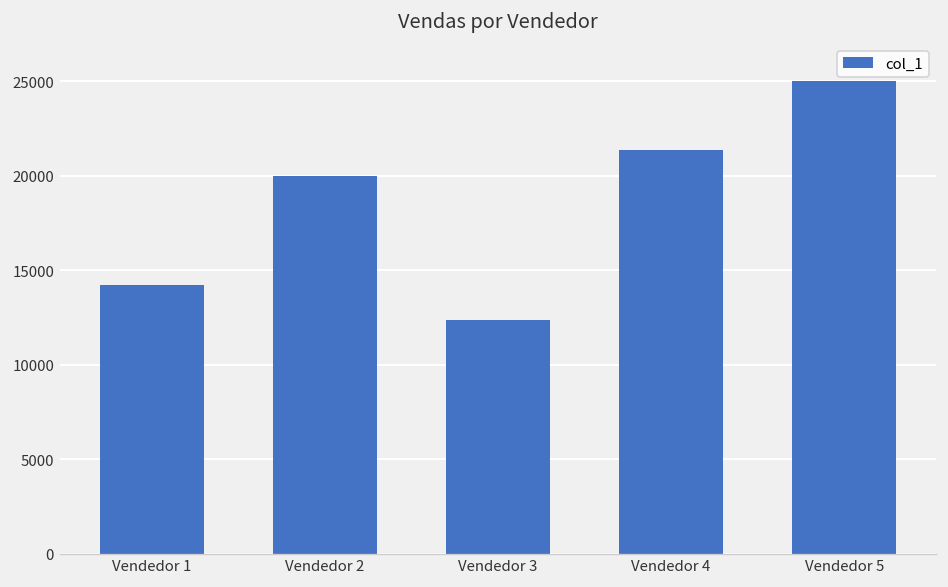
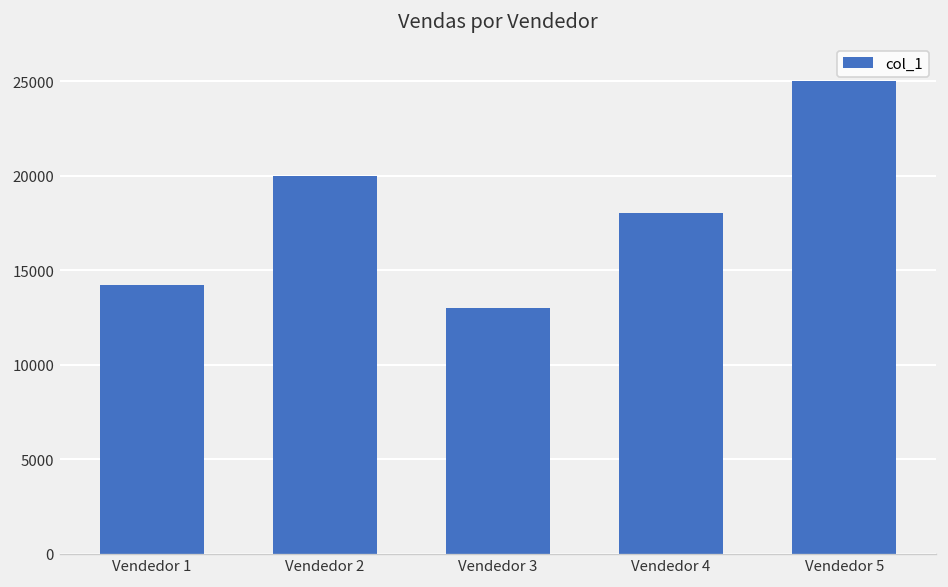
  {
    "Vendedor 1": 14200,
    "Vendedor 2": 20000,
-   "Vendedor 3": 12400,
-   "Vendedor 4": 21400,
+   "Vendedor 3": 13000,
+   "Vendedor 4": 18000,
    "Vendedor 5": 25000
  }
